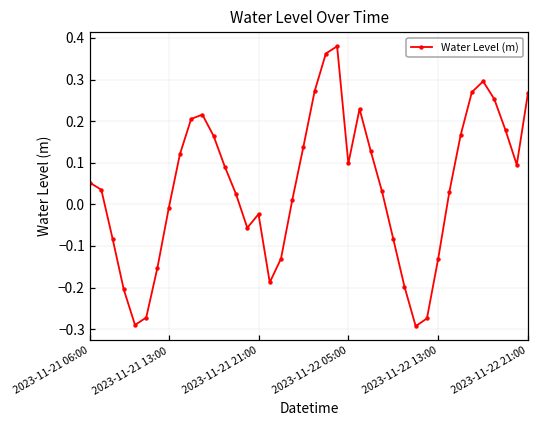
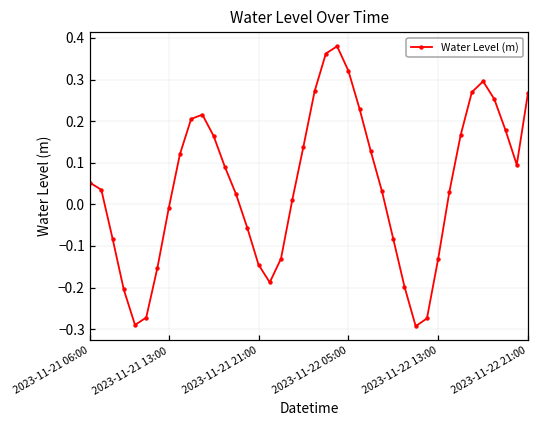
  {
    "2023-11-21 06:00": 0.05,
    "2023-11-21 13:00": -0.01,
-   "2023-11-21 21:00": -0.02,
-   "2023-11-22 05:00": 0.10,
+   "2023-11-21 21:00": -0.14,
+   "2023-11-22 05:00": 0.32,
    "2023-11-22 13:00": -0.13,
    "2023-11-22 21:00": 0.27
  }
